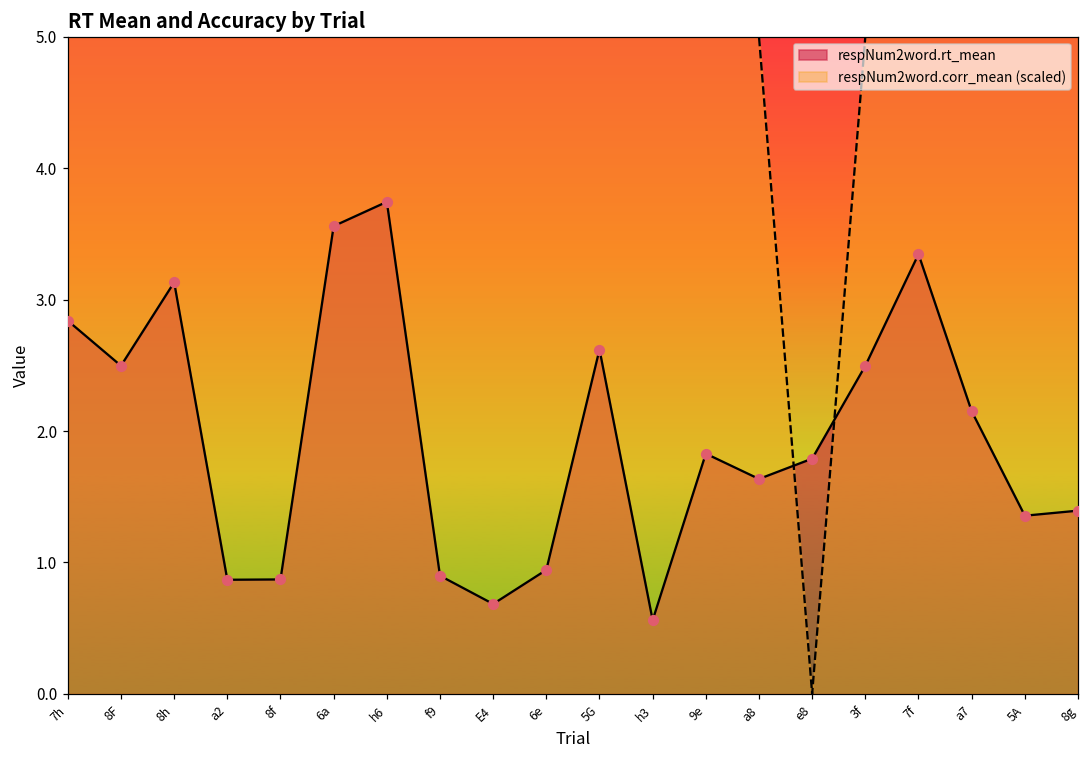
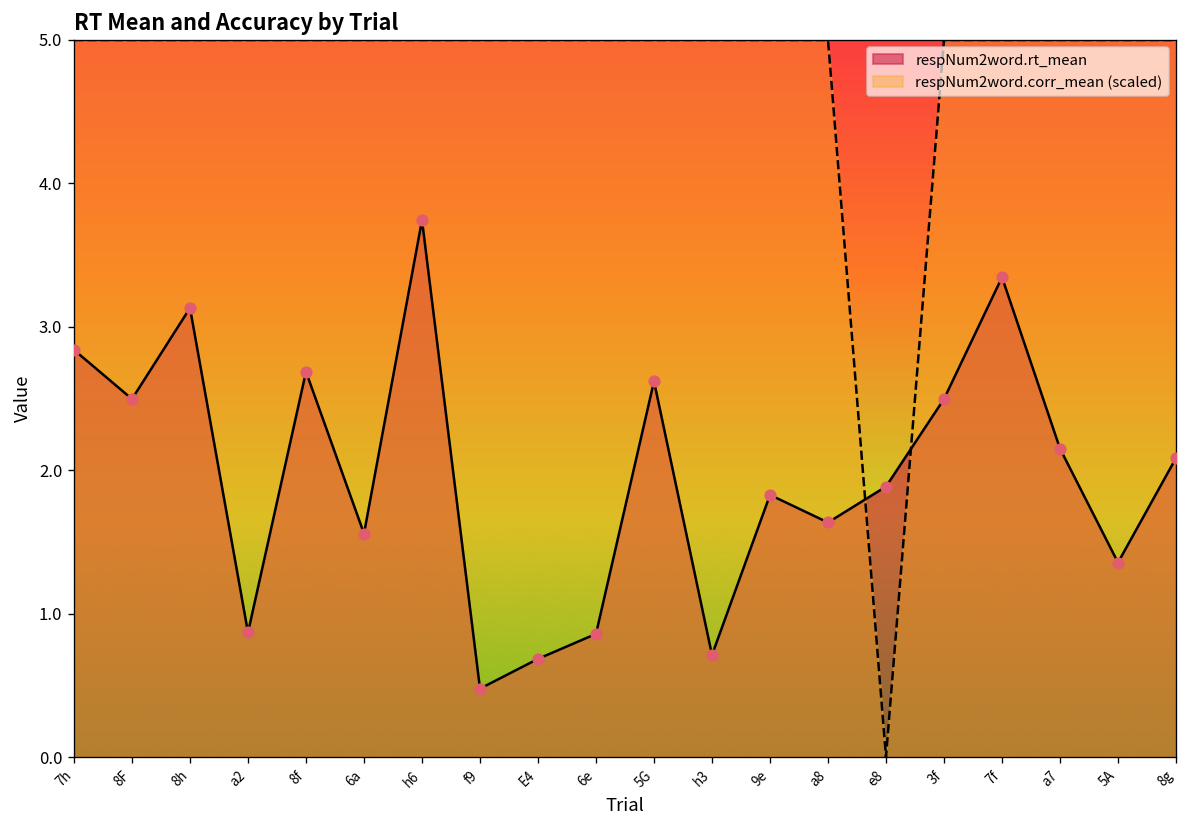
  {
    "respNum2word.rt_mean": {
      "7h": 2.84,
      "8F": 2.50,
      "8h": 3.13,
      "a2": 0.87,
-     "8f": 0.87,
-     "6a": 3.56,
+     "8f": 2.69,
+     "6a": 1.56,
      "h6": 3.74,
-     "f9": 0.90,
+     "f9": 0.48,
      "E4": 0.68,
-     "6e": 0.94,
+     "6e": 0.86,
      "5G": 2.62,
-     "h3": 0.56,
+     "h3": 0.71,
      "9e": 1.83,
      "a8": 1.64,
-     "e8": 1.79,
+     "e8": 1.89,
      "3f": 2.50,
      "7f": 3.35,
      "a7": 2.15,
      "5A": 1.36,
-     "8g": 1.39
+     "8g": 2.08
    },
    "respNum2word.corr_mean (scaled)": {
      "7h": 5.00,
      "8F": 5.00,
      "8h": 5.00,
      "a2": 5.00,
      "8f": 5.00,
      "6a": 5.00,
      "h6": 5.00,
      "f9": 5.00,
      "E4": 5.00,
      "6e": 5.00,
      "5G": 5.00,
      "h3": 5.00,
      "9e": 5.00,
      "a8": 5.00,
      "e8": 0.00,
      "3f": 5.00,
      "7f": 5.00,
      "a7": 5.00,
      "5A": 5.00,
      "8g": 5.00
    }
  }
